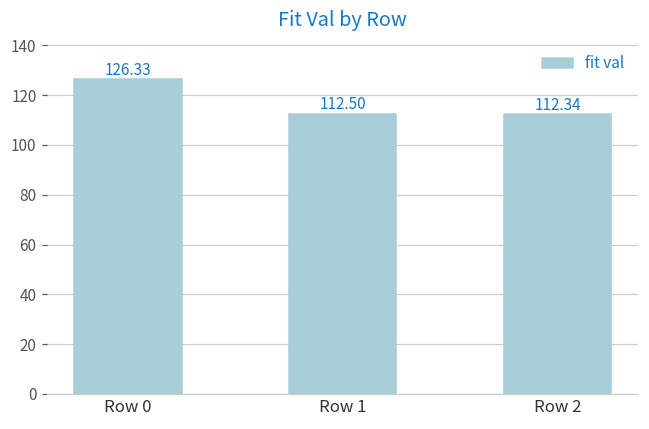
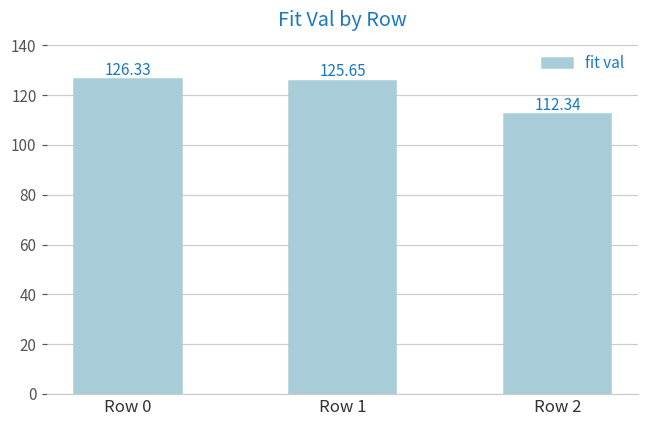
  {
    "Row 0": 126.33,
-   "Row 1": 112.50,
+   "Row 1": 125.65,
    "Row 2": 112.34
  }
